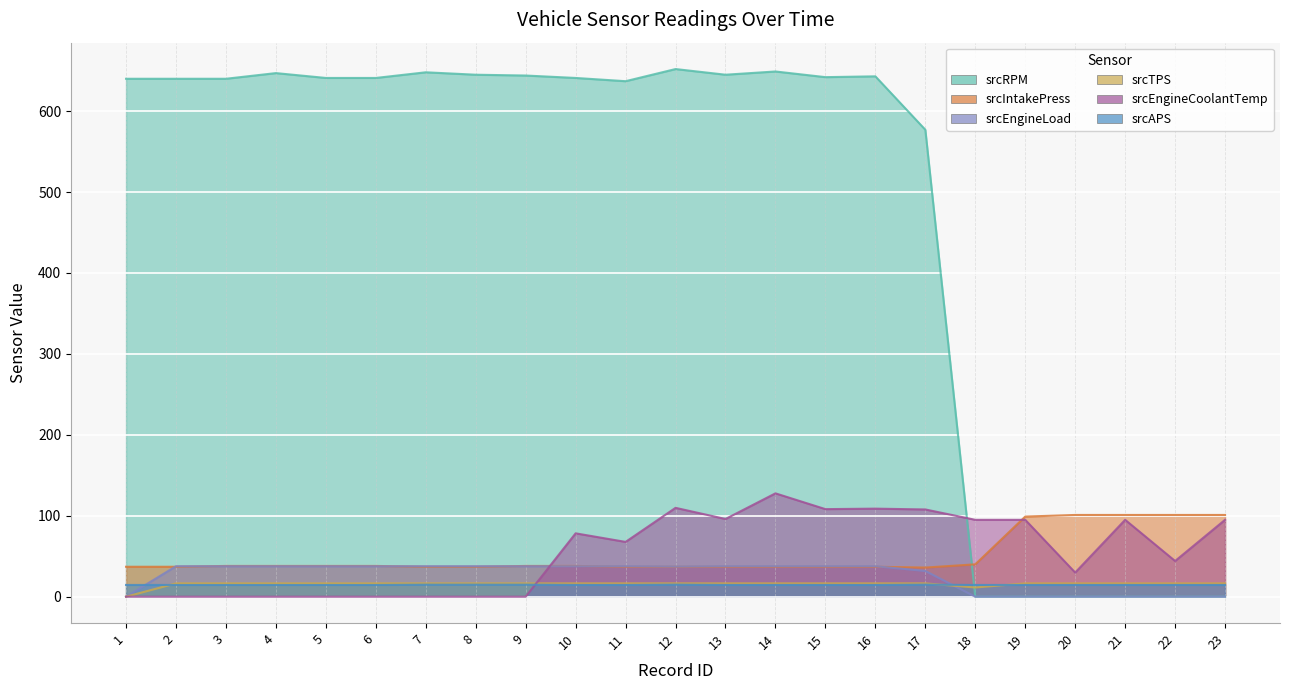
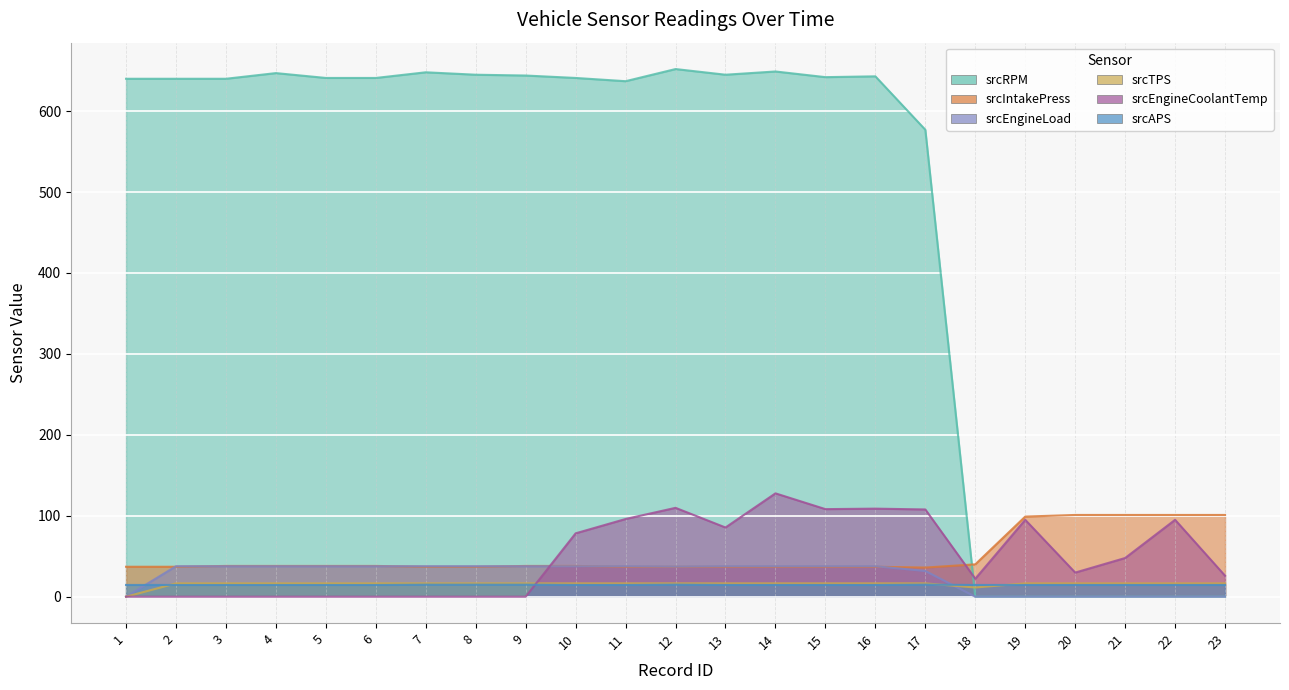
  {
    "srcEngineCoolantTemp": {
      "2": 0,
      "3": 0,
      "4": 0,
      "5": 0,
      "6": 0,
      "7": 0,
      "8": 0,
      "9": 0,
      "10": 80,
-     "11": 70,
+     "11": 100,
      "12": 110,
-     "13": 100,
+     "13": 90,
      "14": 130,
      "15": 110,
      "16": 110,
      "17": 110,
-     "18": 100,
+     "18": 20,
      "19": 100,
      "20": 30,
-     "21": 100,
-     "22": 40,
-     "23": 100
+     "21": 50,
+     "22": 100,
+     "23": 30
    }
  }
